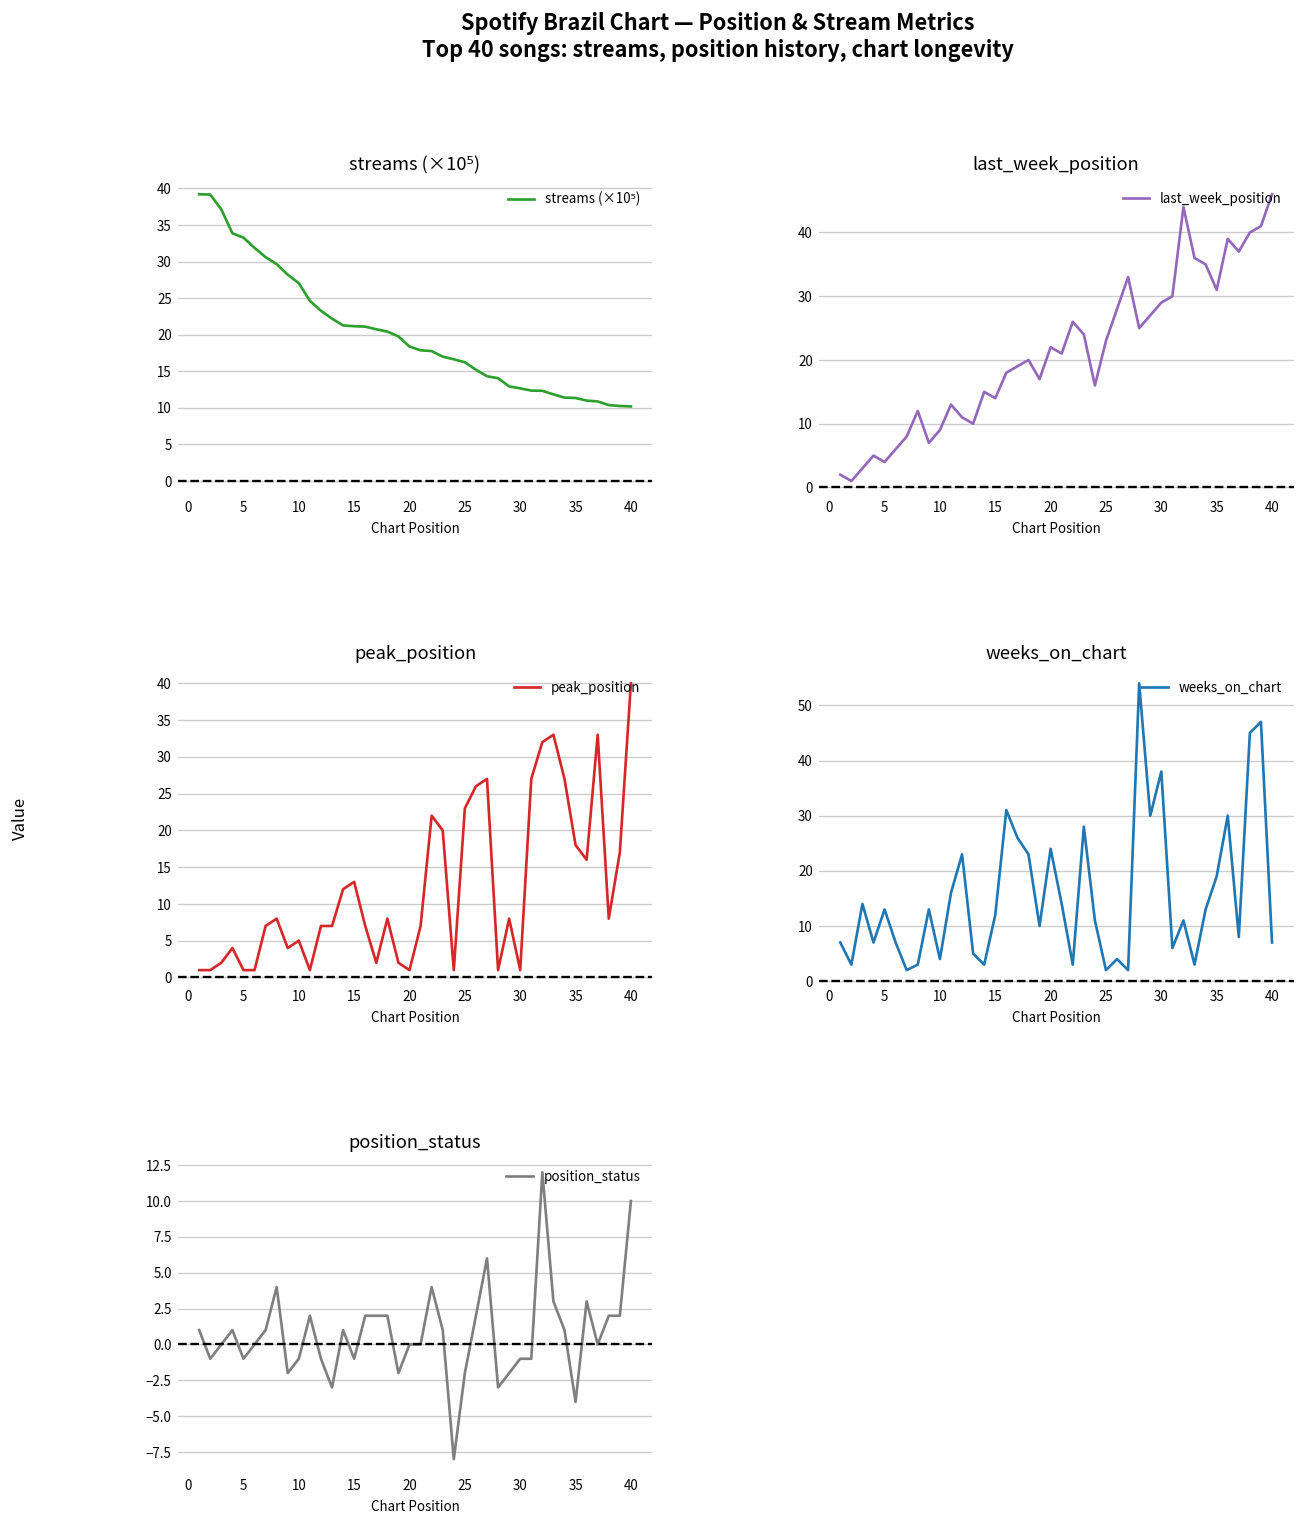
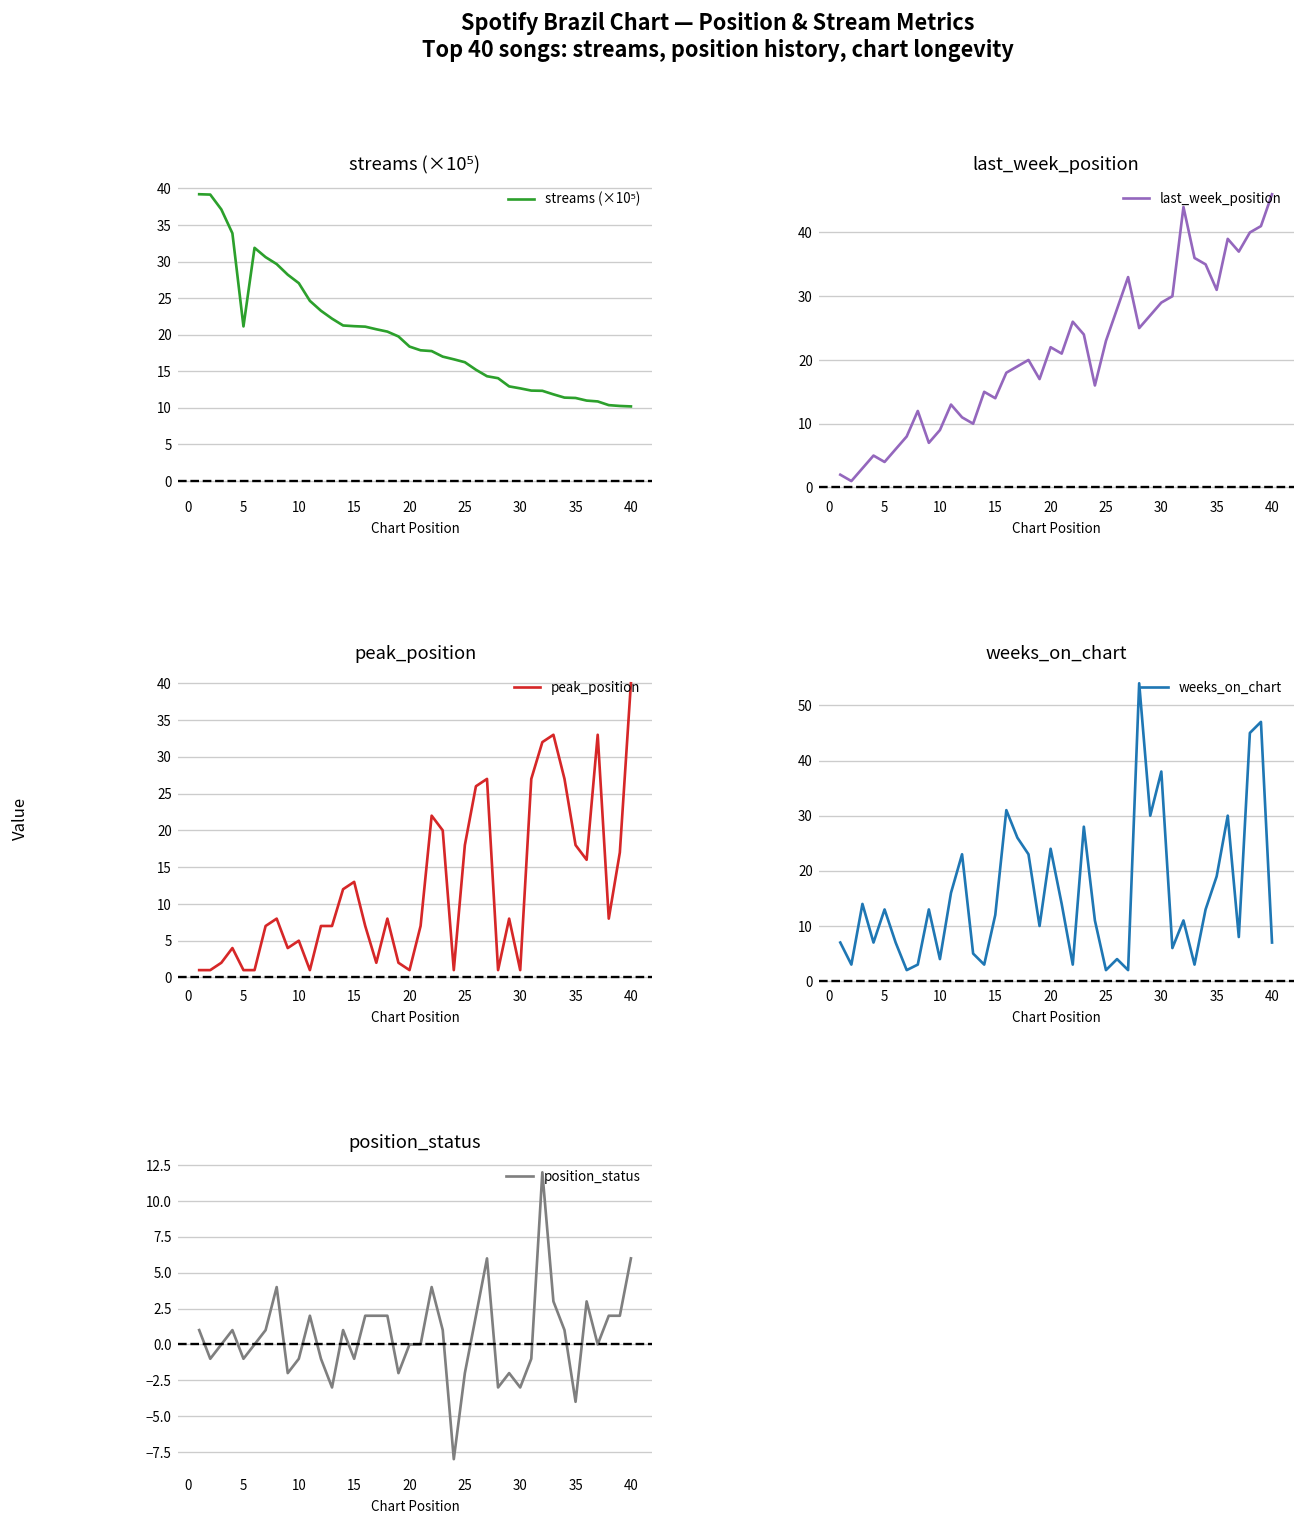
  {
    "streams (×10⁵)": {
-     "5": 33,
+     "5": 21,
      "10": 27,
      "15": 21,
      "20": 18,
      "25": 16,
      "30": 13,
      "35": 11,
      "40": 10
    },
    "last_week_position": {
      "5": 4,
      "10": 9,
      "15": 14,
      "20": 22,
      "25": 23,
      "30": 29,
      "35": 31,
      "40": 46
    },
    "peak_position": {
      "5": 1,
      "10": 5,
      "15": 13,
      "20": 1,
-     "25": 23,
+     "25": 18,
      "30": 1,
      "35": 18,
      "40": 40
    },
    "weeks_on_chart": {
      "5": 13,
      "10": 4,
      "15": 12,
      "20": 24,
      "25": 2,
      "30": 38,
      "35": 19,
      "40": 7
    },
    "position_status": {
      "5": -1,
      "10": -1,
      "15": -1,
      "20": 0,
      "25": -2,
-     "30": -1,
+     "30": -3,
      "35": -4,
-     "40": 10
+     "40": 6
    }
  }
